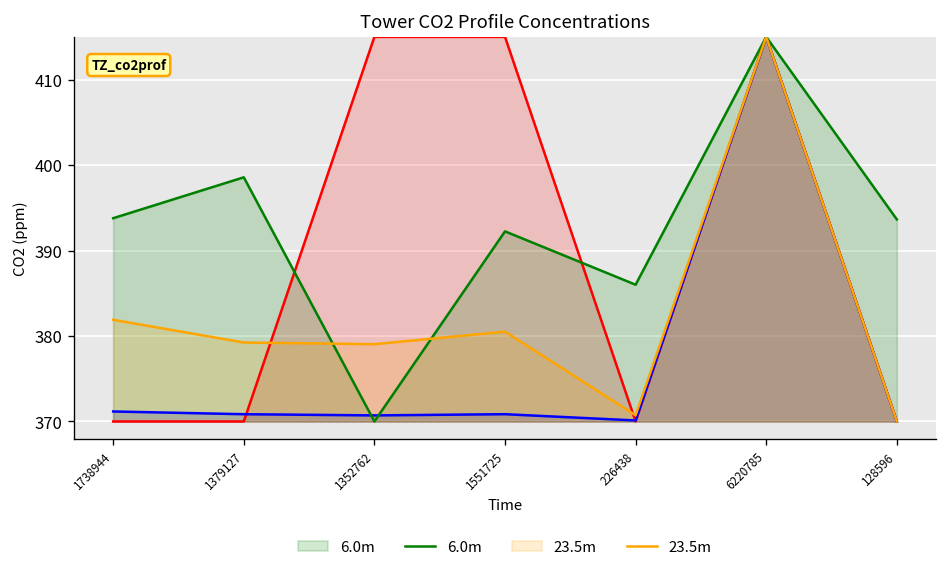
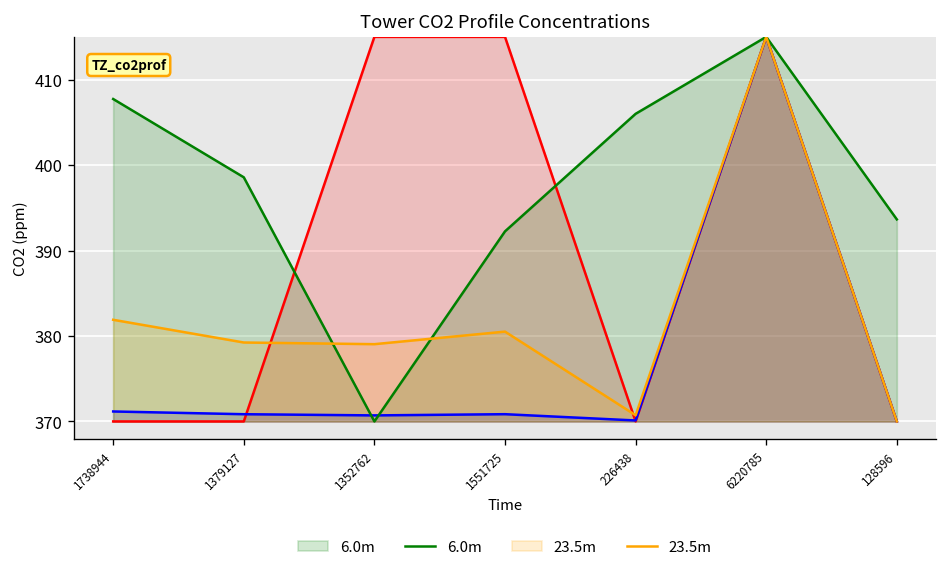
  {
    "6.0m": {
-     "1738944": 394,
+     "1738944": 408,
      "1379127": 399,
      "1352762": 370,
      "1551725": 392,
-     "226438": 386,
+     "226438": 406,
      "128596": 394
    }
  }
